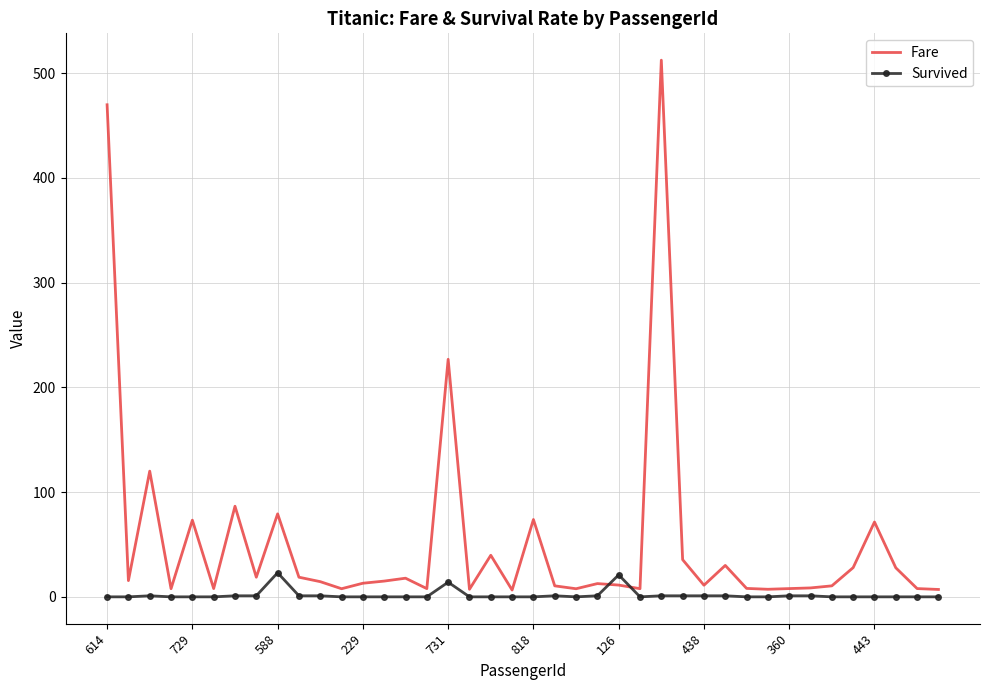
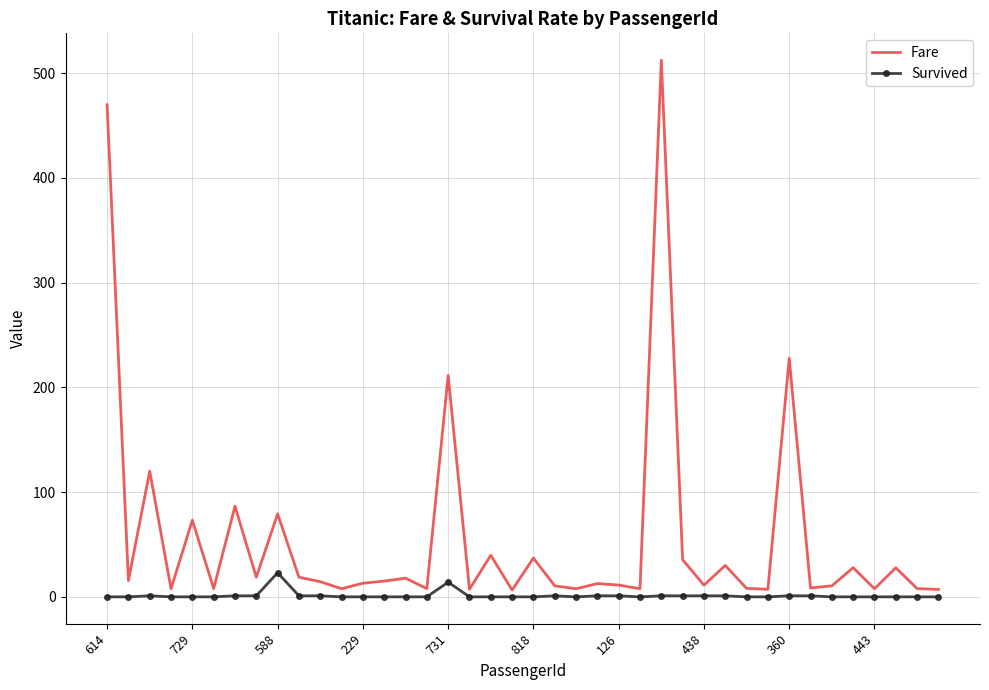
  {
    "Fare": {
      "614": 470,
      "729": 73,
      "588": 79,
      "229": 13,
-     "731": 227,
-     "818": 74,
+     "731": 211,
+     "818": 37,
      "126": 11,
      "438": 11,
-     "360": 8,
-     "443": 71
+     "360": 228,
+     "443": 8
    },
    "Survived": {
      "614": 0,
      "729": 0,
      "588": 23,
      "229": 0,
      "731": 14,
      "818": 0,
-     "126": 21,
+     "126": 1,
      "438": 1,
      "360": 1,
      "443": 0
    }
  }
